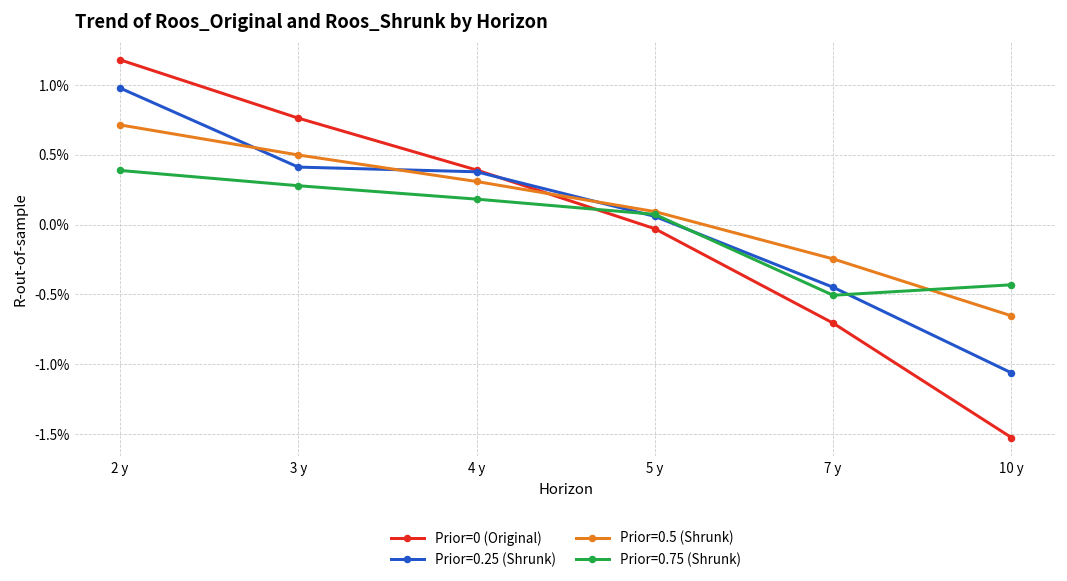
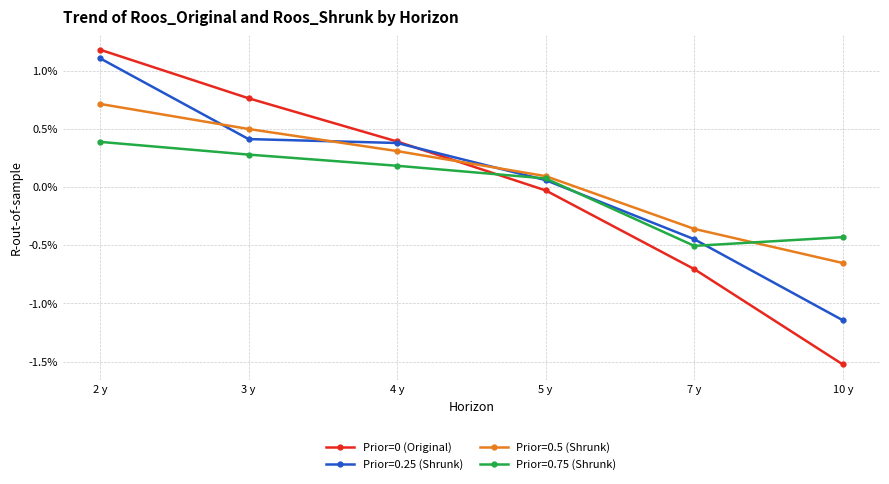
  {
    "Prior=0 (Original)": {
      "2 y": "1.18%",
      "3 y": "0.76%",
      "5 y": "-0.03%",
      "7 y": "-0.71%",
      "10 y": "-1.52%"
    },
    "Prior=0.25 (Shrunk)": {
-     "2 y": "0.98%",
+     "2 y": "1.11%",
      "3 y": "0.41%",
      "7 y": "-0.45%",
-     "10 y": "-1.06%"
+     "10 y": "-1.15%"
    },
    "Prior=0.5 (Shrunk)": {
      "2 y": "0.71%",
      "3 y": "0.50%",
      "4 y": "0.31%",
-     "7 y": "-0.25%",
+     "7 y": "-0.36%",
      "10 y": "-0.65%"
    },
    "Prior=0.75 (Shrunk)": {
      "2 y": "0.39%",
      "3 y": "0.28%",
      "4 y": "0.18%",
      "7 y": "-0.51%",
      "10 y": "-0.43%"
    }
  }
